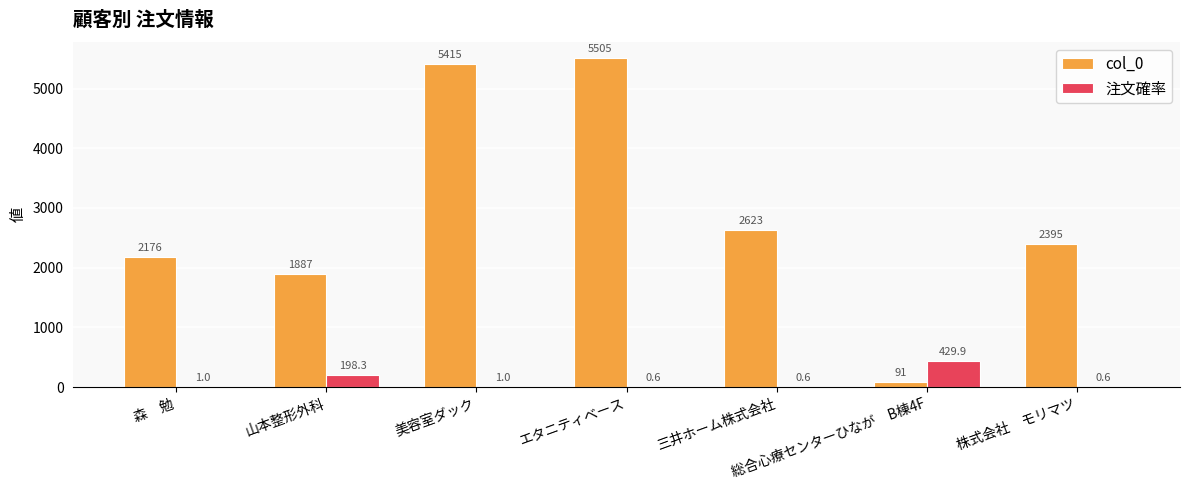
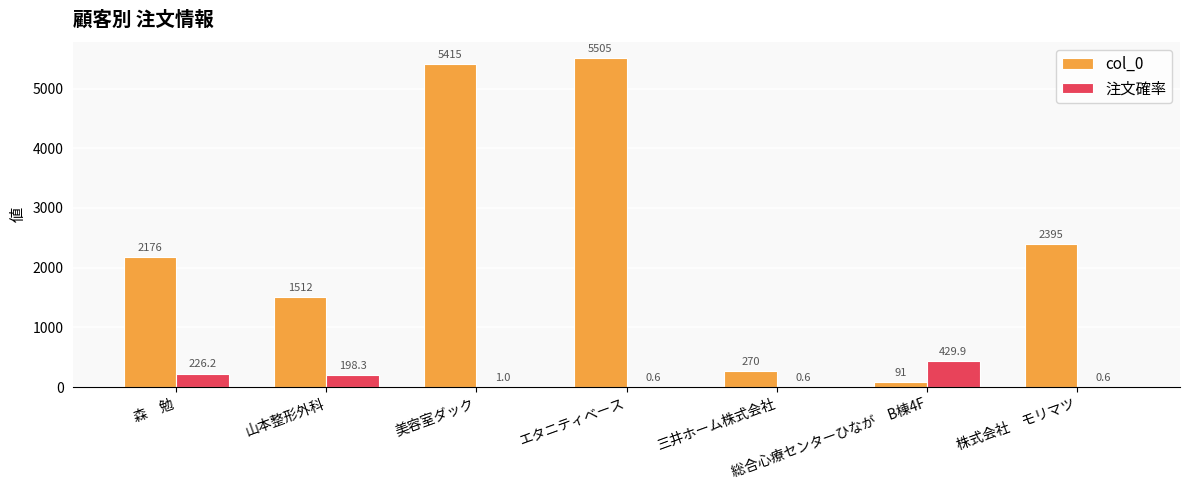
  {
    "col_0": {
      "森 勉": 2176,
-     "山本整形外科": 1887,
+     "山本整形外科": 1512,
      "美容室ダック": 5415,
      "エタニティベース": 5505,
-     "三井ホーム株式会社": 2623,
+     "三井ホーム株式会社": 270,
      "総合心療センターひなが B棟4F": 91,
      "株式会社 モリマツ": 2395
    },
    "注文確率": {
-     "森 勉": 1.0,
+     "森 勉": 226.2,
      "山本整形外科": 198.3,
      "美容室ダック": 1.0,
      "エタニティベース": 0.6,
      "三井ホーム株式会社": 0.6,
      "総合心療センターひなが B棟4F": 429.9,
      "株式会社 モリマツ": 0.6
    }
  }
